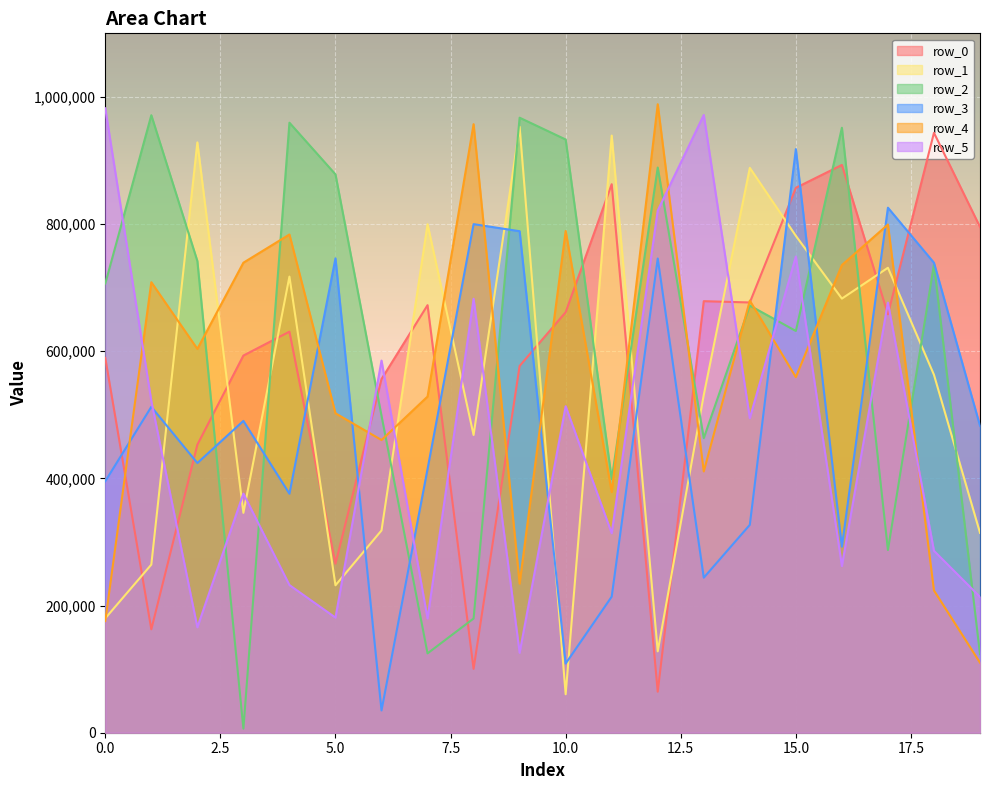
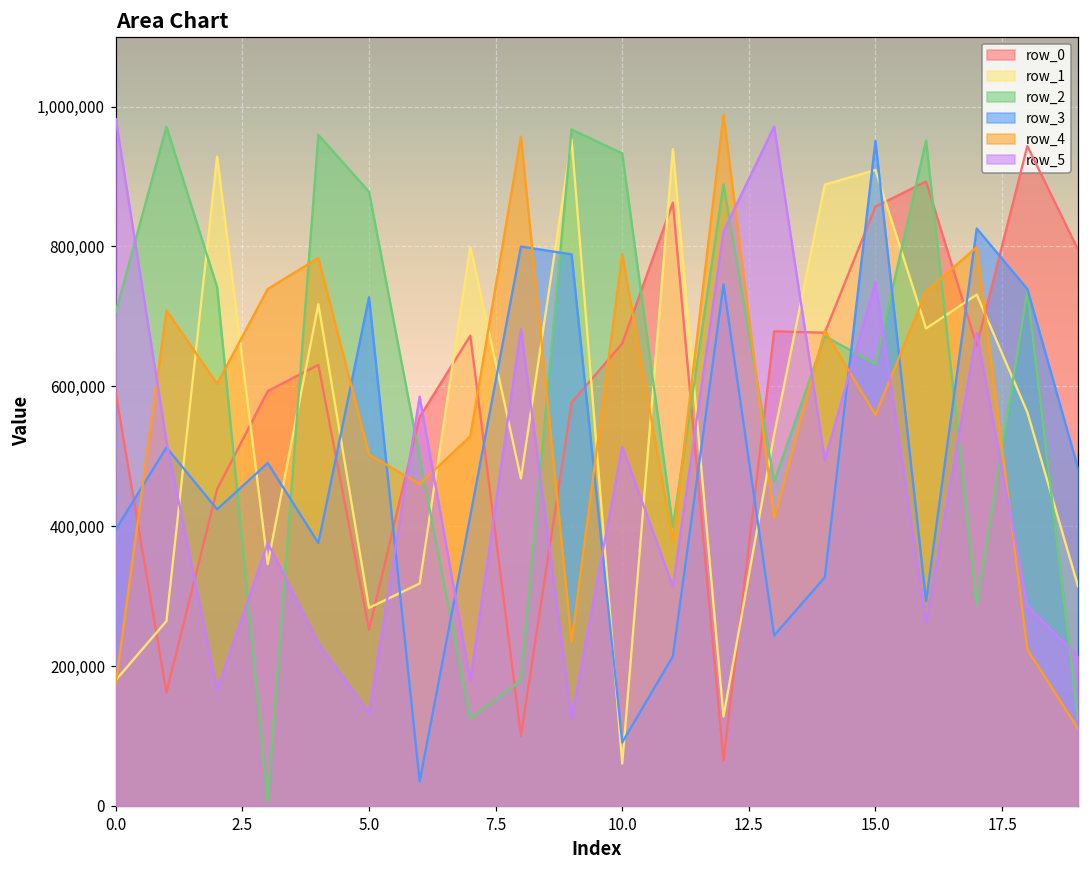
  {
    "row_0": {
      "0.0": "590,000",
-     "5.0": "270,000",
+     "5.0": "250,000",
      "10.0": "660,000",
      "15.0": "860,000"
    },
    "row_1": {
      "0.0": "180,000",
-     "5.0": "230,000",
+     "5.0": "280,000",
      "10.0": "60,000",
-     "15.0": "780,000"
+     "15.0": "910,000"
    },
    "row_2": {
      "0.0": "710,000",
      "5.0": "880,000",
      "10.0": "930,000",
      "15.0": "630,000"
    },
    "row_3": {
      "0.0": "400,000",
-     "5.0": "750,000",
-     "10.0": "110,000",
-     "15.0": "920,000"
+     "5.0": "730,000",
+     "10.0": "90,000",
+     "15.0": "950,000"
    },
    "row_4": {
      "0.0": "180,000",
      "5.0": "500,000",
      "10.0": "790,000",
      "15.0": "560,000"
    },
    "row_5": {
      "0.0": "980,000",
-     "5.0": "180,000",
+     "5.0": "130,000",
      "10.0": "510,000",
      "15.0": "750,000"
    }
  }
